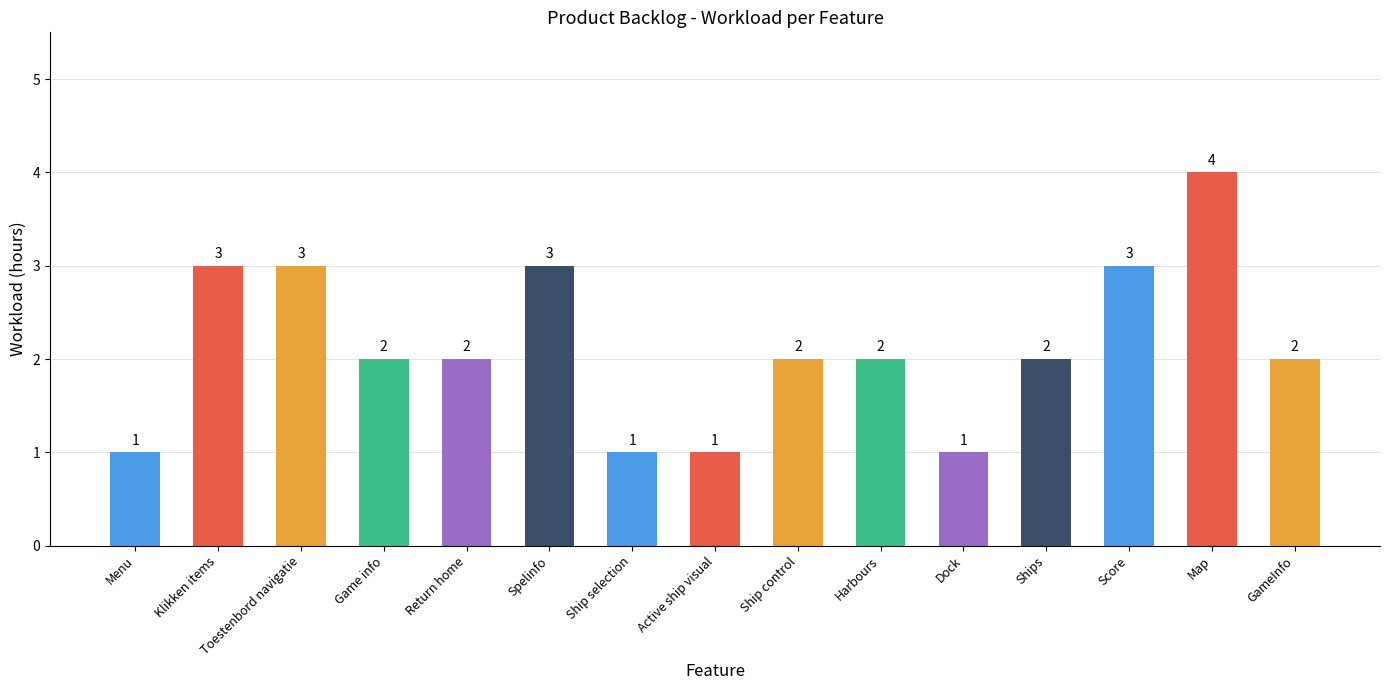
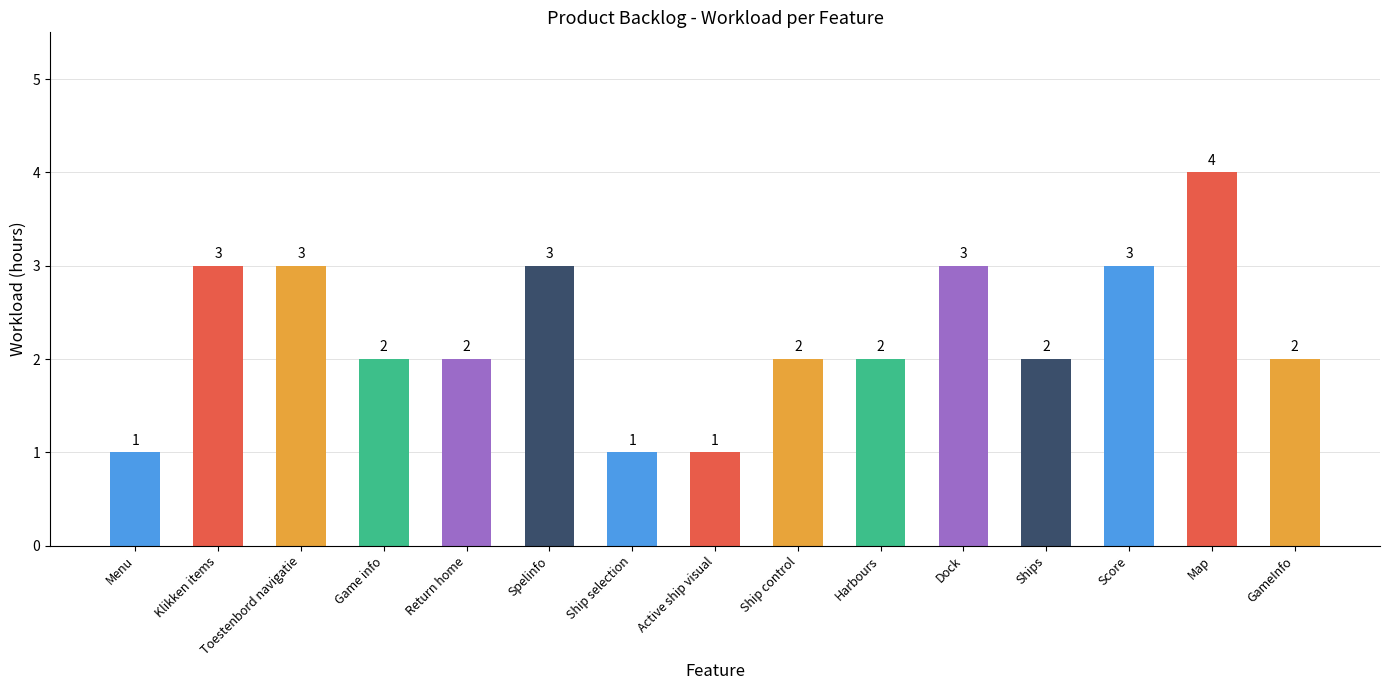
  {
    "Menu": 1,
    "Klikken items": 3,
    "Toestenbord navigatie": 3,
    "Game info": 2,
    "Return home": 2,
    "Spelinfo": 3,
    "Ship selection": 1,
    "Active ship visual": 1,
    "Ship control": 2,
    "Harbours": 2,
-   "Dock": 1,
+   "Dock": 3,
    "Ships": 2,
    "Score": 3,
    "Map": 4,
    "GameInfo": 2
  }
